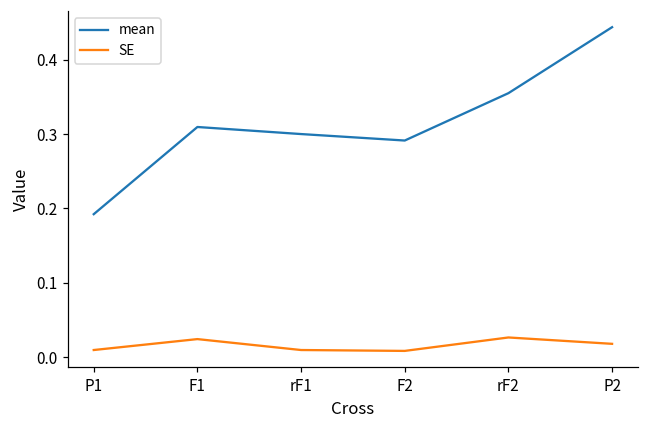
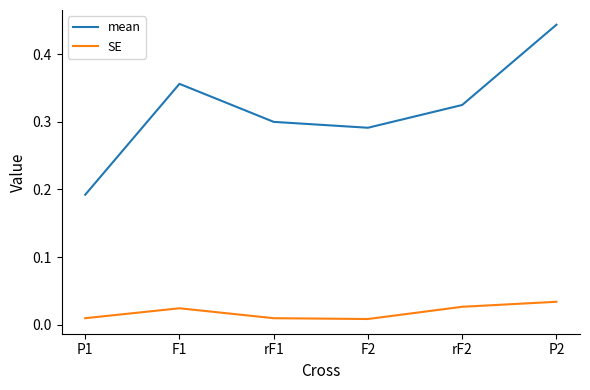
  {
    "mean": {
      "P1": 0.19,
-     "F1": 0.31,
+     "F1": 0.36,
      "rF1": 0.30,
      "F2": 0.29,
-     "rF2": 0.36,
+     "rF2": 0.33,
      "P2": 0.44
    },
    "SE": {
      "P1": 0.01,
      "F1": 0.02,
      "rF1": 0.01,
      "F2": 0.01,
      "rF2": 0.03,
-     "P2": 0.02
+     "P2": 0.03
    }
  }
